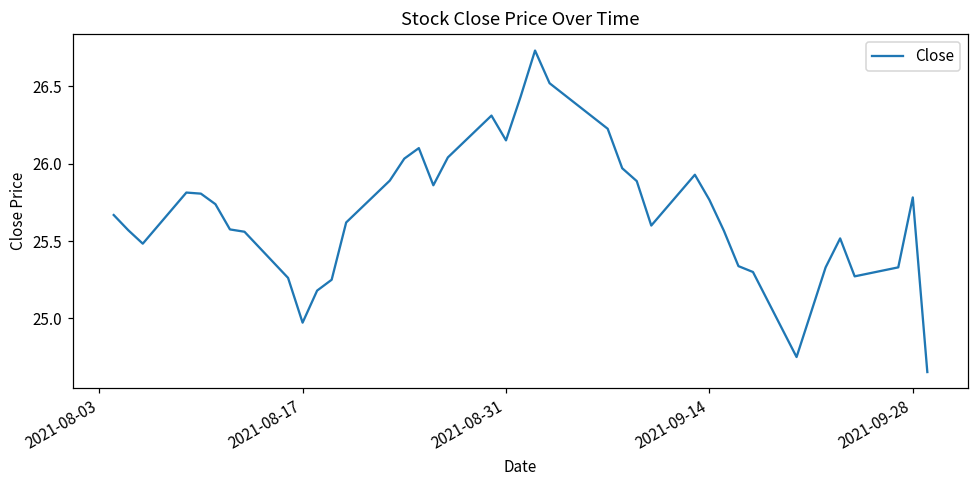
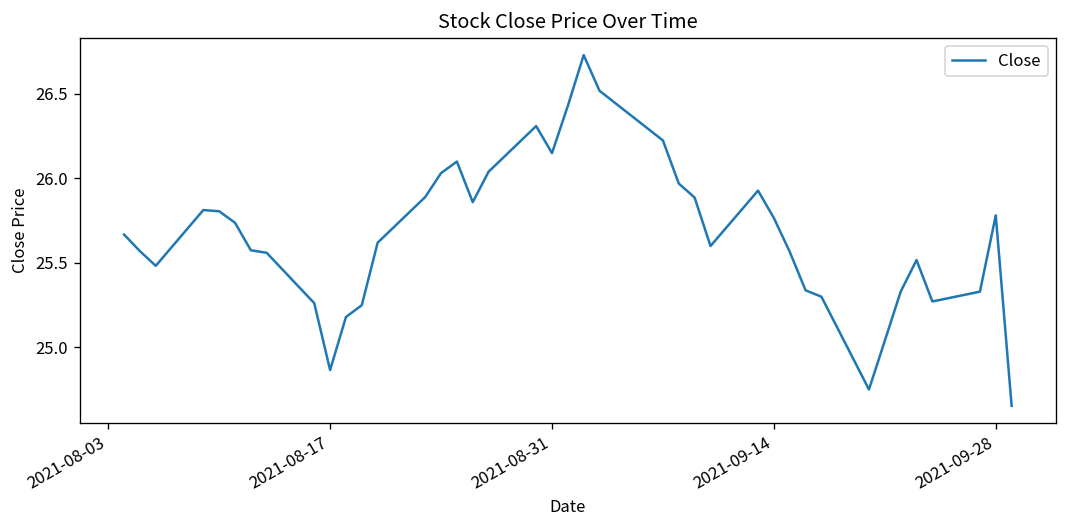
  {
-   "2021-08-17": 24.97,
+   "2021-08-17": 24.87,
    "2021-08-31": 26.15,
    "2021-09-14": 25.77,
    "2021-09-28": 25.78
  }
